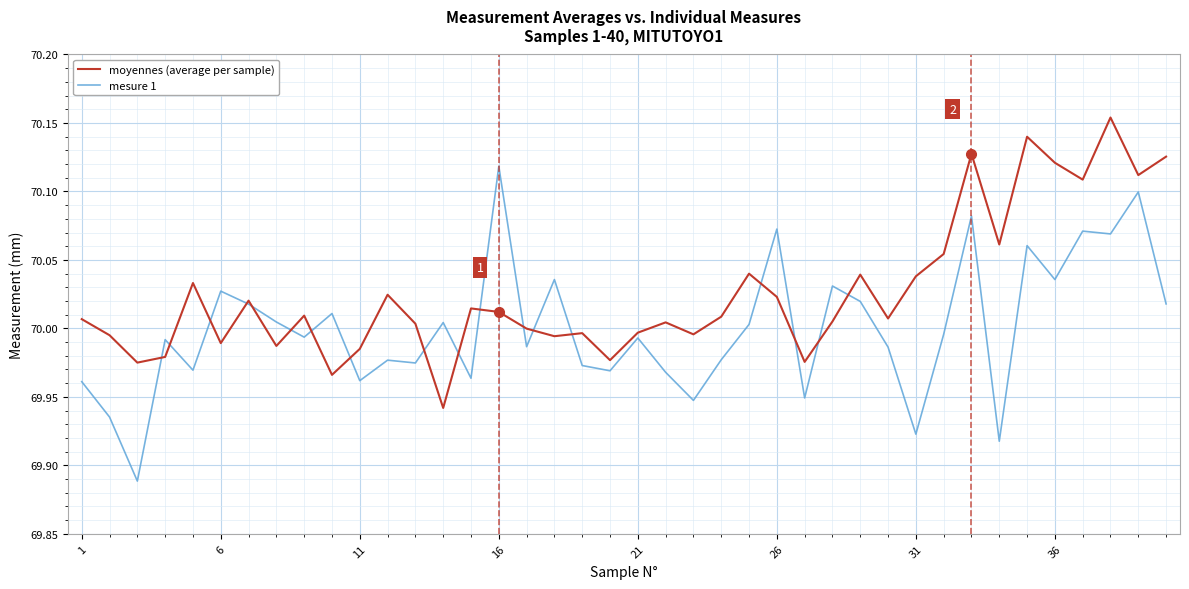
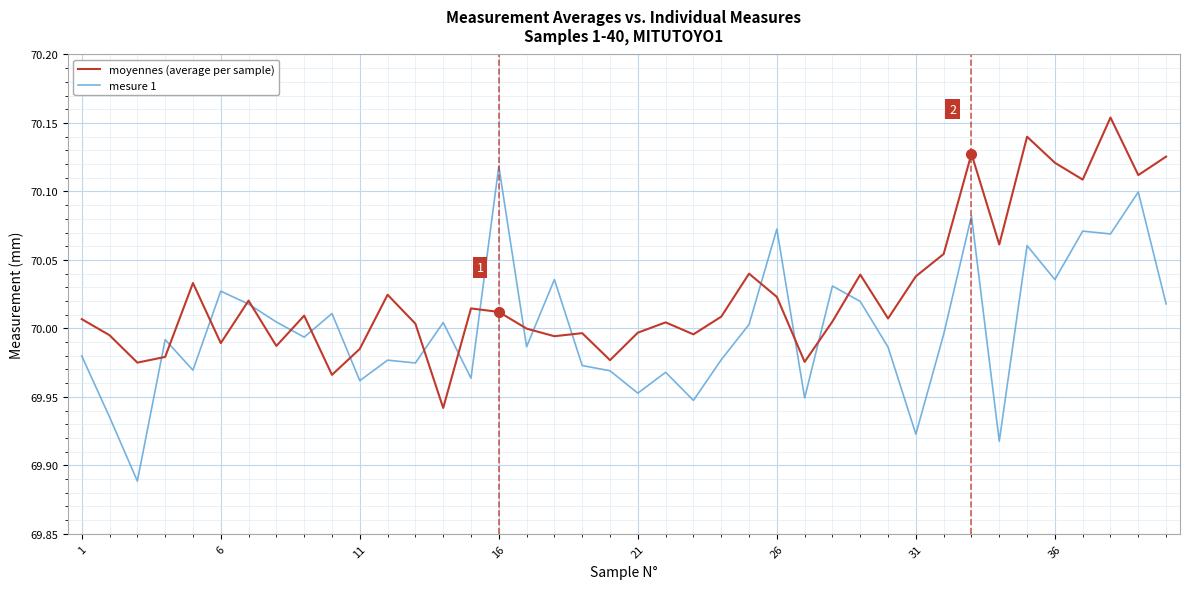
  {
    "mesure 1": {
-     "1": 69.961,
+     "1": 69.980,
      "6": 70.027,
      "11": 69.962,
      "16": 70.118,
-     "21": 69.993,
+     "21": 69.953,
      "26": 70.073,
      "31": 69.923,
      "36": 70.036
    }
  }
